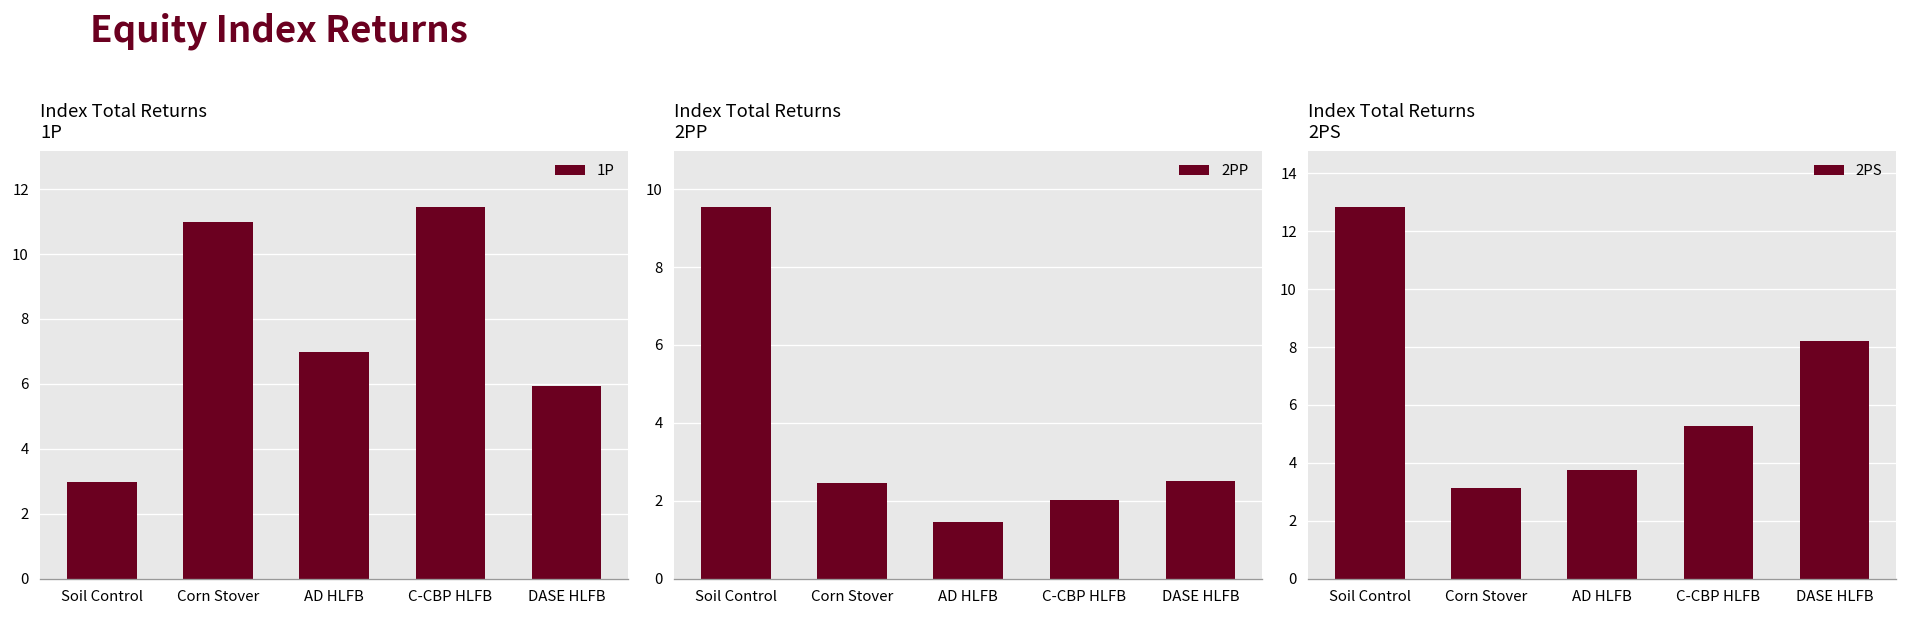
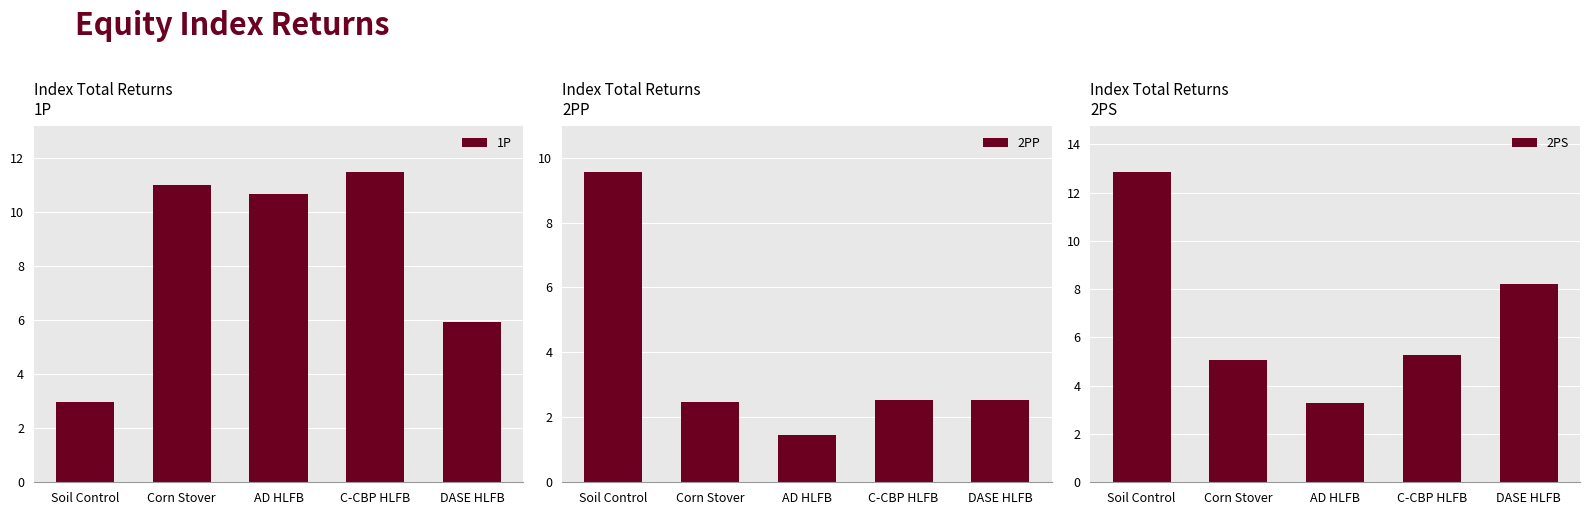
  {
    "Index Total Returns 1P": {
      "Soil Control": 3.0,
      "Corn Stover": 11.0,
-     "AD HLFB": 7.0,
+     "AD HLFB": 10.6,
      "C-CBP HLFB": 11.5,
      "DASE HLFB": 5.9
    },
    "Index Total Returns 2PP": {
      "Soil Control": 9.6,
      "Corn Stover": 2.5,
      "AD HLFB": 1.4,
-     "C-CBP HLFB": 2.0,
+     "C-CBP HLFB": 2.5,
      "DASE HLFB": 2.5
    },
    "Index Total Returns 2PS": {
      "Soil Control": 12.8,
-     "Corn Stover": 3.1,
-     "AD HLFB": 3.8,
+     "Corn Stover": 5.1,
+     "AD HLFB": 3.3,
      "C-CBP HLFB": 5.3,
      "DASE HLFB": 8.2
    }
  }
